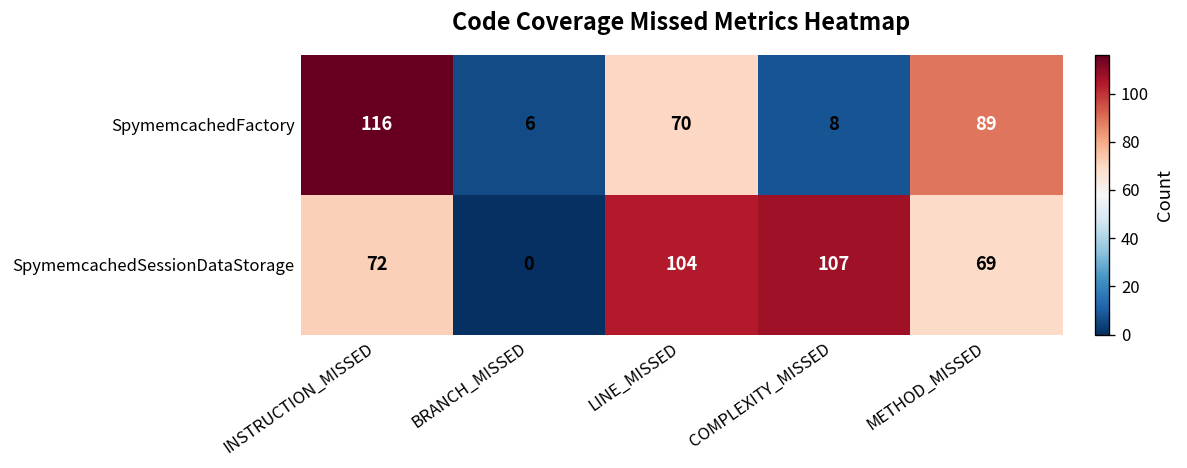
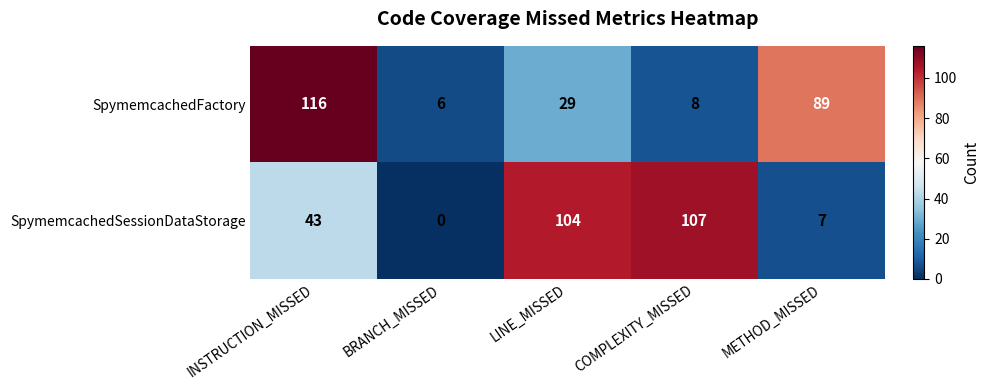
  {
    "SpymemcachedFactory": {
      "INSTRUCTION_MISSED": 116,
      "BRANCH_MISSED": 6,
-     "LINE_MISSED": 70,
+     "LINE_MISSED": 29,
      "COMPLEXITY_MISSED": 8,
      "METHOD_MISSED": 89
    },
    "SpymemcachedSessionDataStorage": {
-     "INSTRUCTION_MISSED": 72,
+     "INSTRUCTION_MISSED": 43,
      "BRANCH_MISSED": 0,
      "LINE_MISSED": 104,
      "COMPLEXITY_MISSED": 107,
-     "METHOD_MISSED": 69
+     "METHOD_MISSED": 7
    }
  }
